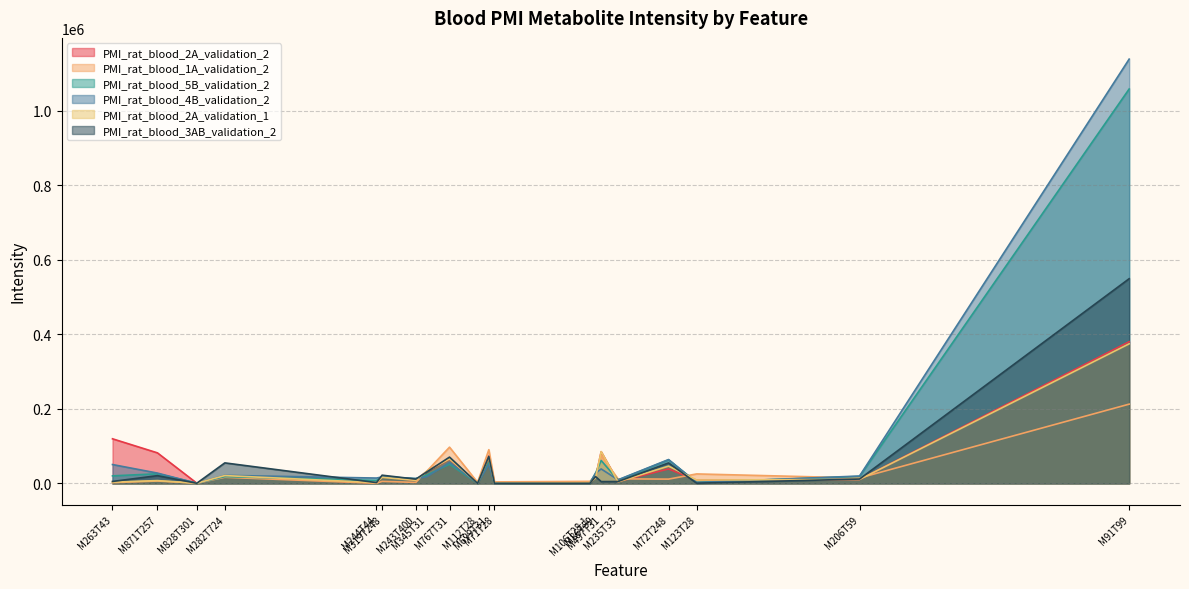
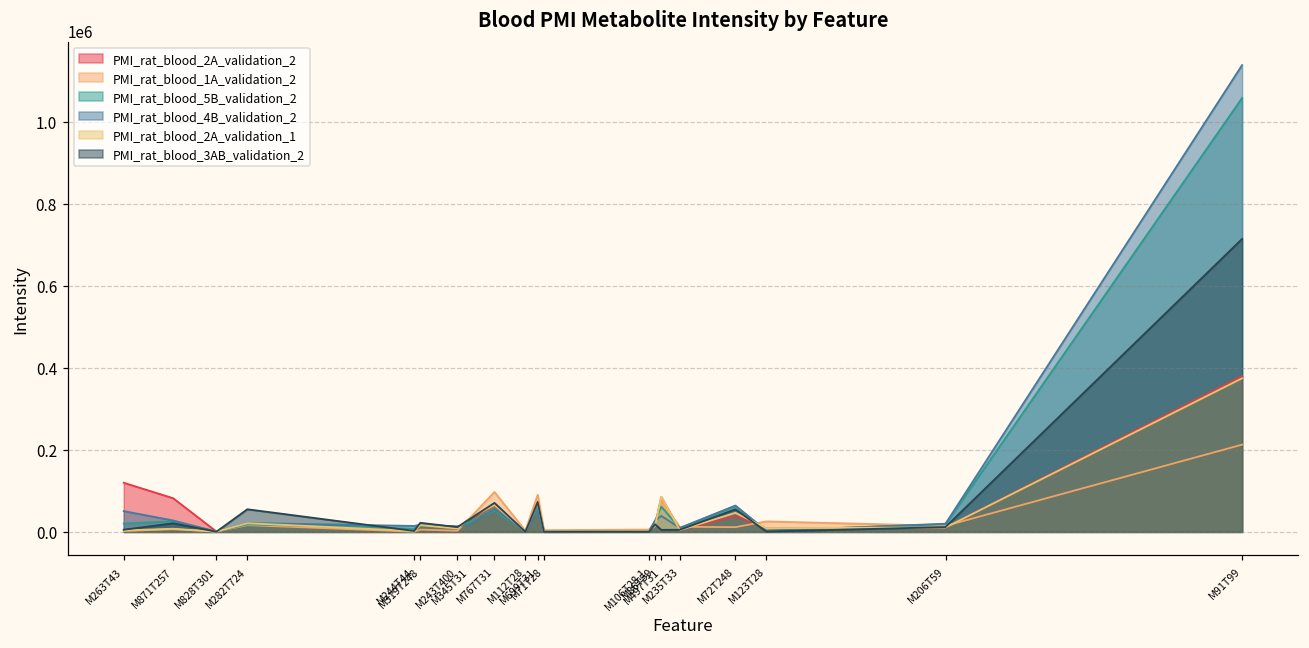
  {
    "PMI_rat_blood_2A_validation_2": {
      "M263T43": 120000,
      "M871T257": 80000,
      "M72T248": 40000
    },
    "PMI_rat_blood_3AB_validation_2": {
      "M282T724": 60000,
      "M497T31": 0,
      "M72T248": 60000,
-     "M91T99": 550000
+     "M91T99": 710000
    }
  }
